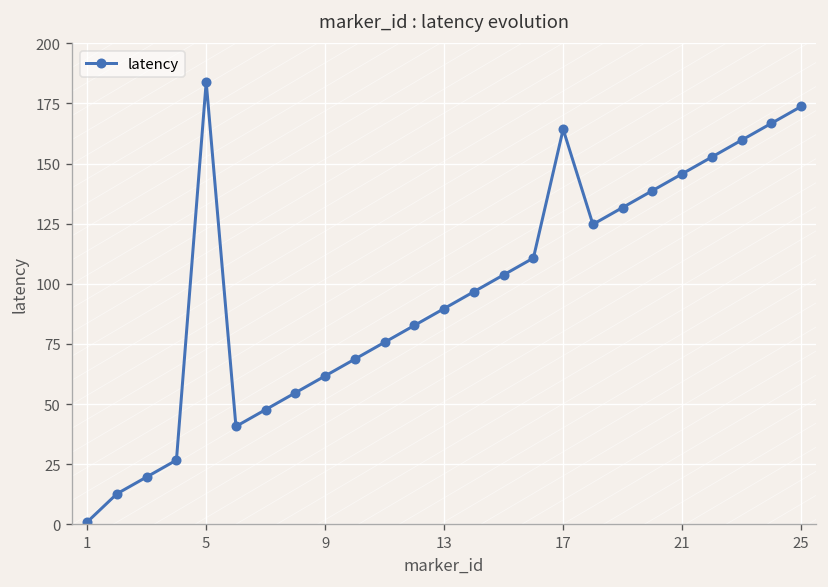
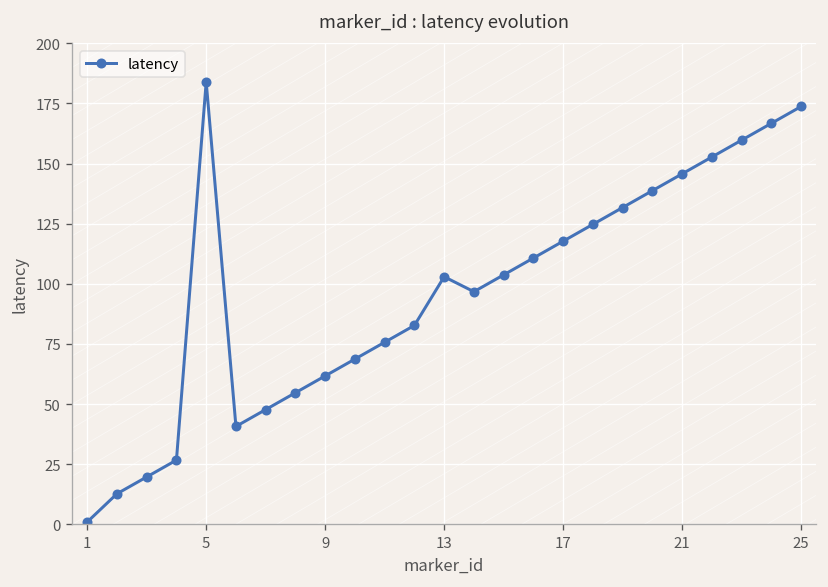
  {
    "latency": {
      "1": 1,
      "5": 184,
      "9": 62,
-     "13": 90,
-     "17": 164,
+     "13": 103,
+     "17": 118,
      "21": 146,
      "25": 174
    }
  }
